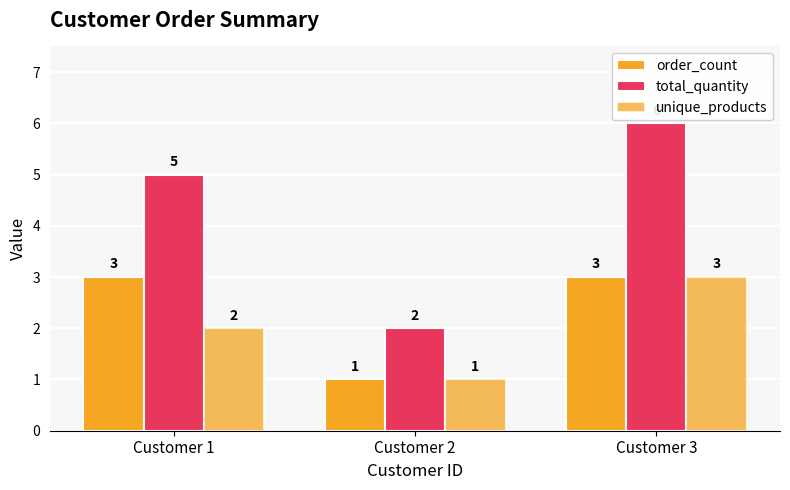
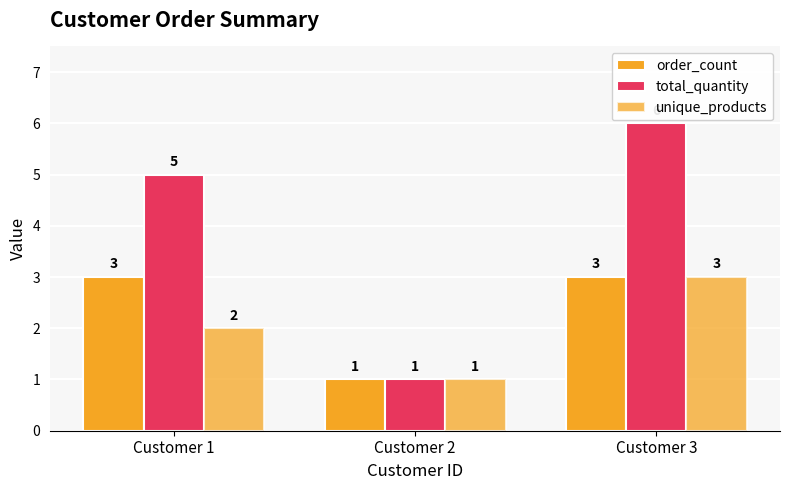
  {
    "total_quantity": {
      "Customer 1": 5,
-     "Customer 2": 2
+     "Customer 2": 1
    }
  }
